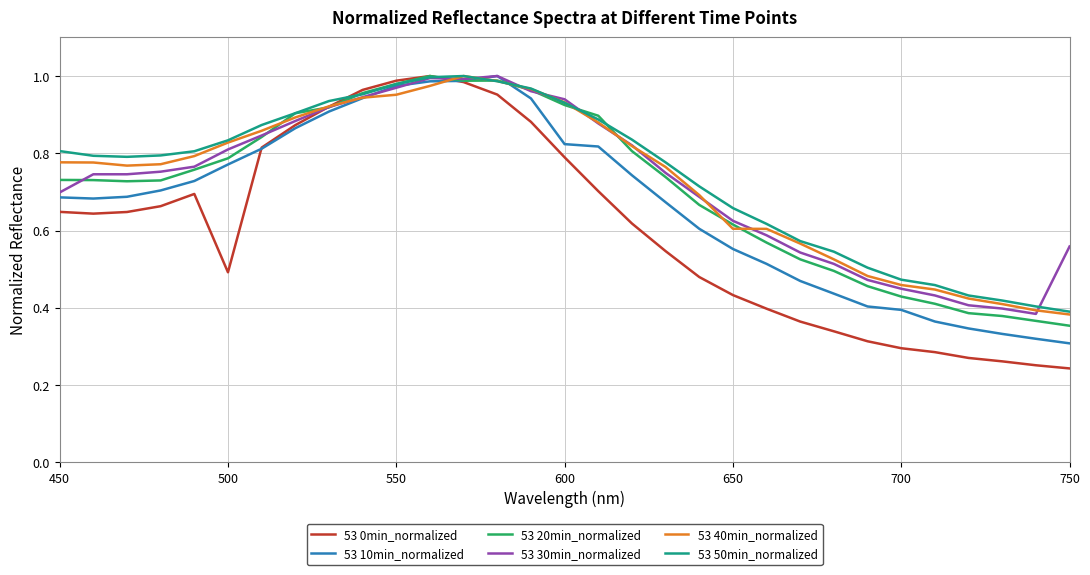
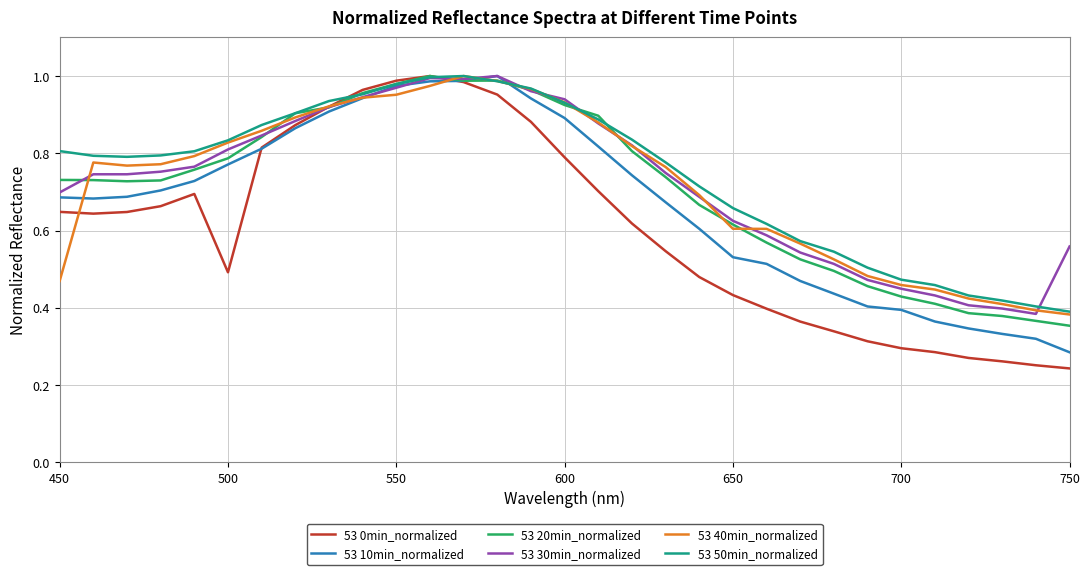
  {
    "53 0min_normalized": {
      "450": 0.65,
      "500": 0.49,
      "550": 0.99,
      "600": 0.79,
      "650": 0.43,
      "700": 0.30,
      "750": 0.24
    },
    "53 10min_normalized": {
      "450": 0.69,
      "500": 0.77,
-     "600": 0.82,
-     "650": 0.55,
+     "600": 0.89,
+     "650": 0.53,
      "700": 0.39,
-     "750": 0.31
+     "750": 0.29
    },
    "53 30min_normalized": {
      "450": 0.70,
      "500": 0.81,
      "600": 0.94,
      "650": 0.63,
      "700": 0.45,
      "750": 0.56
    },
    "53 40min_normalized": {
-     "450": 0.78,
+     "450": 0.47,
      "550": 0.95,
      "650": 0.60,
      "700": 0.46,
      "750": 0.38
    }
  }
